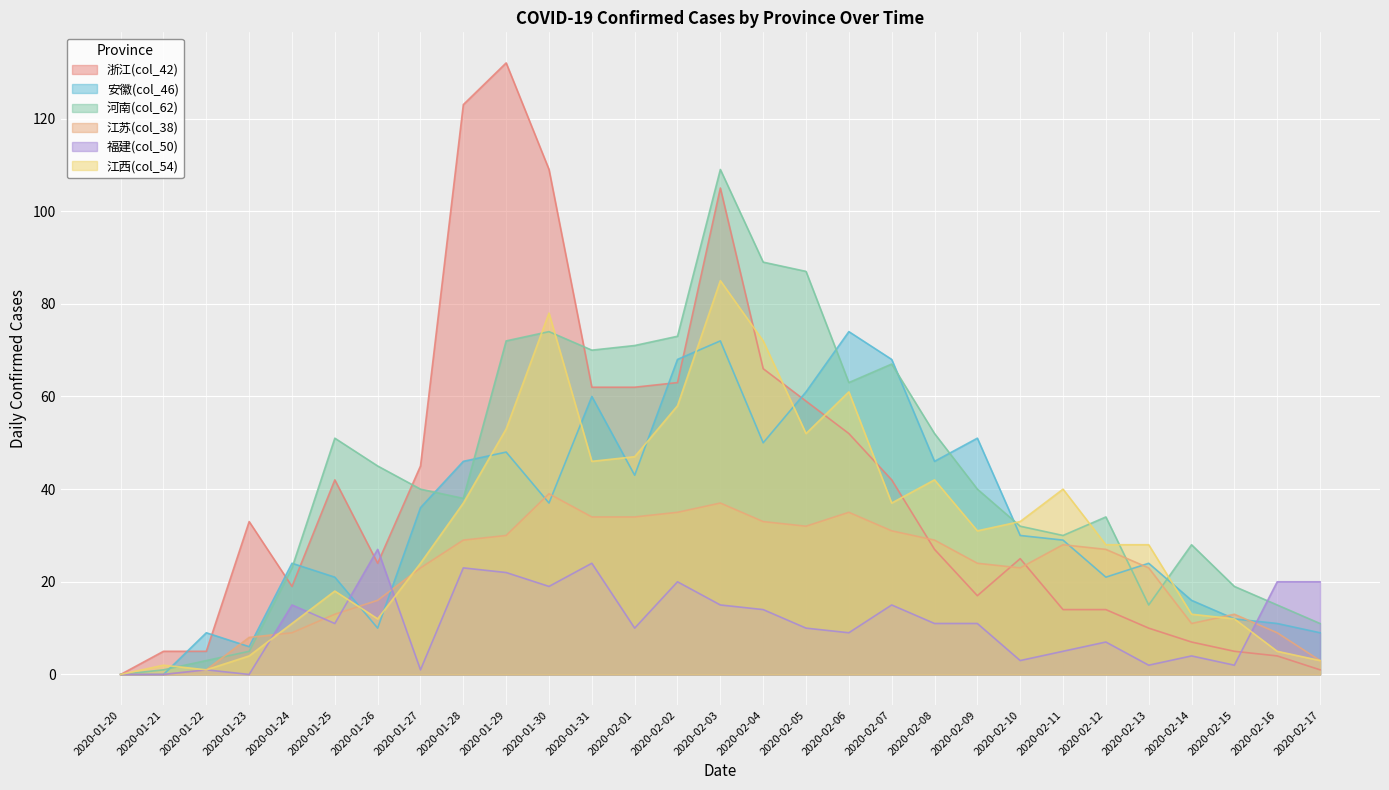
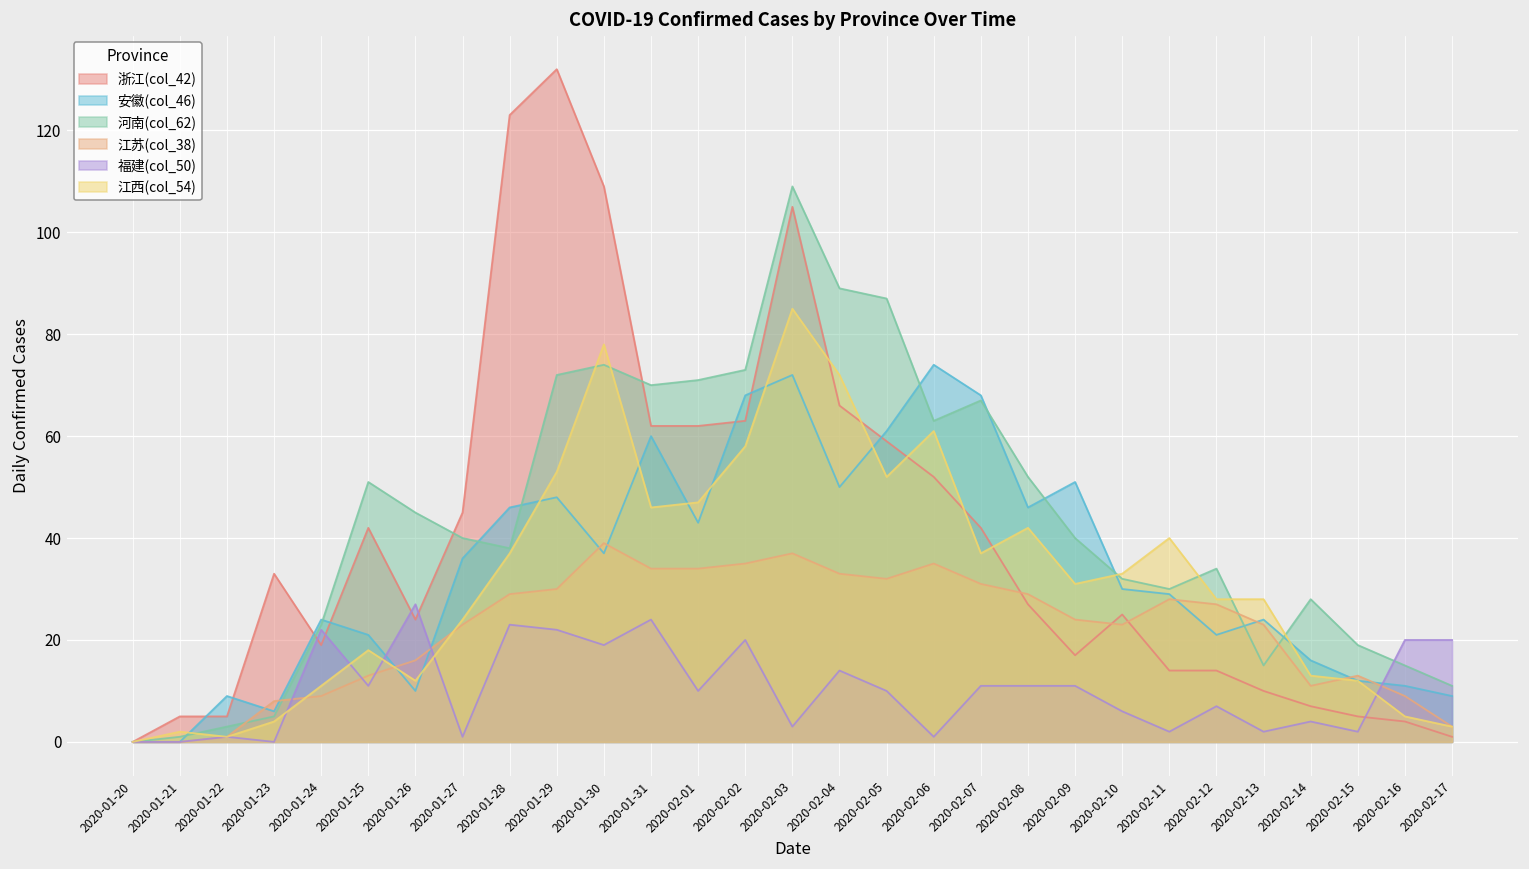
  {
    "福建(col_50)": {
      "2020-01-23": 0,
-     "2020-01-24": 15,
+     "2020-01-24": 22,
      "2020-01-25": 11,
      "2020-01-26": 27,
      "2020-01-27": 1,
      "2020-01-28": 23,
      "2020-01-29": 22,
      "2020-01-30": 19,
      "2020-01-31": 24,
      "2020-02-01": 10,
      "2020-02-02": 20,
-     "2020-02-03": 15,
+     "2020-02-03": 3,
      "2020-02-04": 14,
      "2020-02-05": 10,
-     "2020-02-06": 9,
-     "2020-02-07": 15,
+     "2020-02-06": 1,
+     "2020-02-07": 11,
      "2020-02-08": 11,
      "2020-02-09": 11,
-     "2020-02-10": 3,
-     "2020-02-11": 5,
+     "2020-02-10": 6,
+     "2020-02-11": 2,
      "2020-02-12": 7,
      "2020-02-13": 2,
      "2020-02-14": 4,
      "2020-02-15": 2,
      "2020-02-16": 20,
      "2020-02-17": 20
    }
  }
